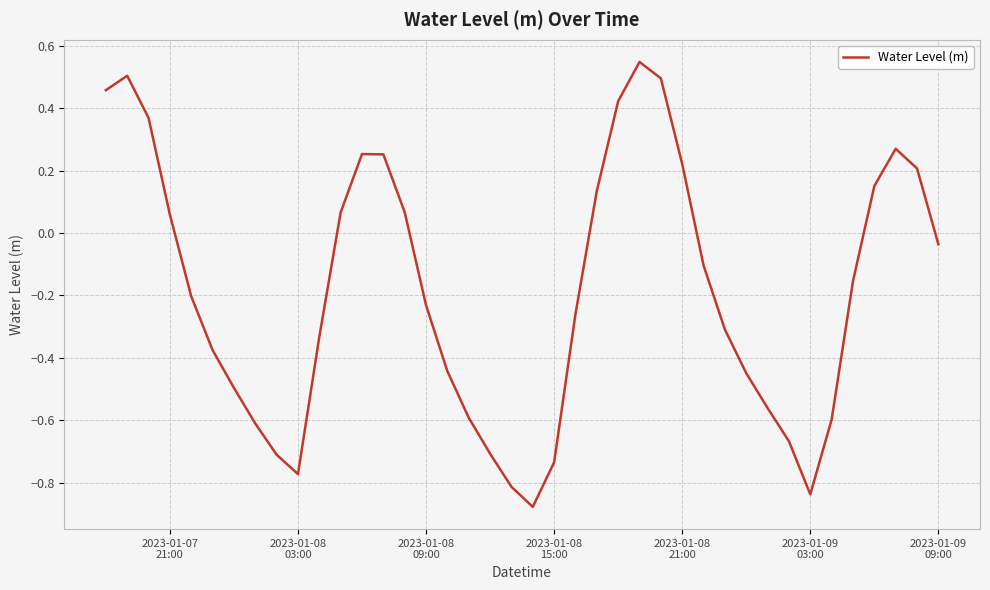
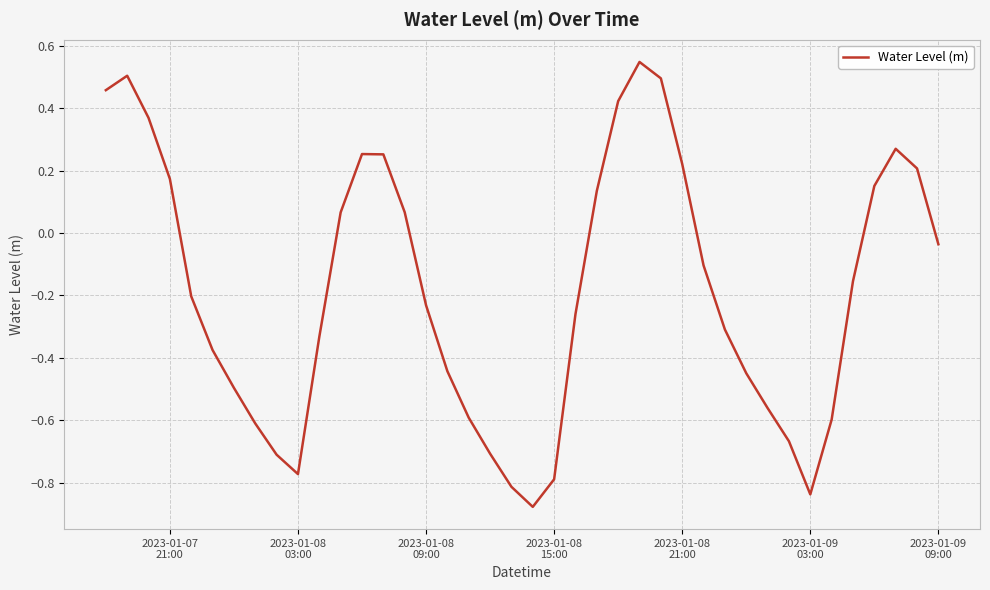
  {
-   "2023-01-07 21:00": 0.06,
+   "2023-01-07 21:00": 0.17,
    "2023-01-08 03:00": -0.77,
    "2023-01-08 09:00": -0.23,
-   "2023-01-08 15:00": -0.73,
+   "2023-01-08 15:00": -0.79,
    "2023-01-08 21:00": 0.22,
    "2023-01-09 03:00": -0.84,
    "2023-01-09 09:00": -0.04
  }
